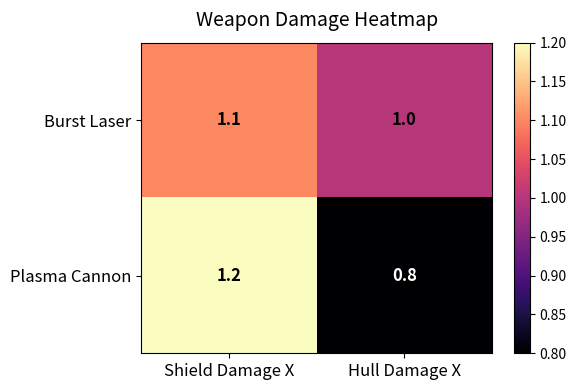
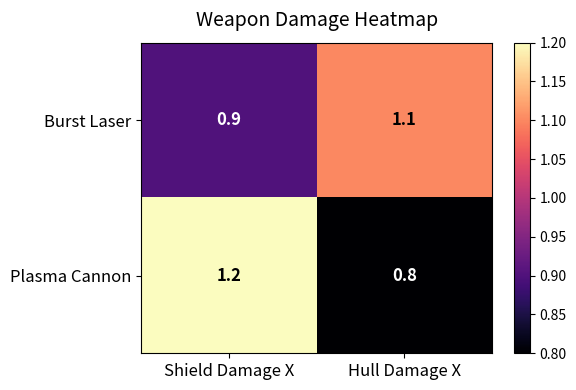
  {
    "Burst Laser": {
-     "Shield Damage X": 1.1,
-     "Hull Damage X": 1.0
+     "Shield Damage X": 0.9,
+     "Hull Damage X": 1.1
    },
    "Plasma Cannon": {
      "Shield Damage X": 1.2,
      "Hull Damage X": 0.8
    }
  }
